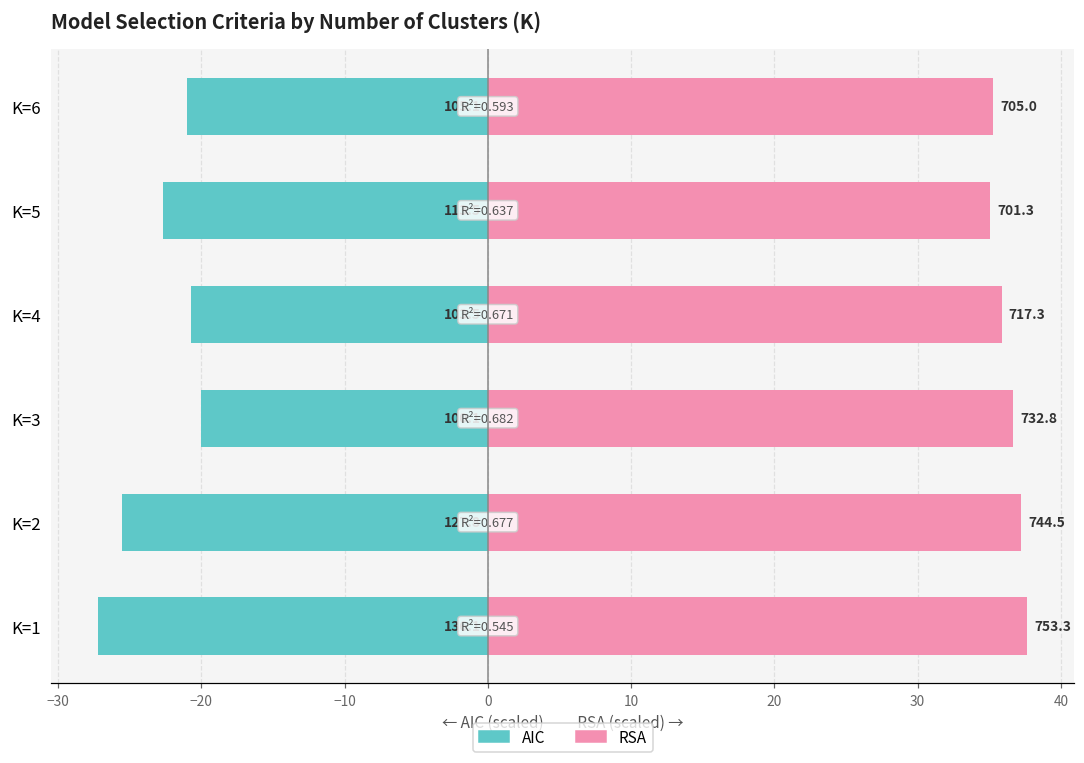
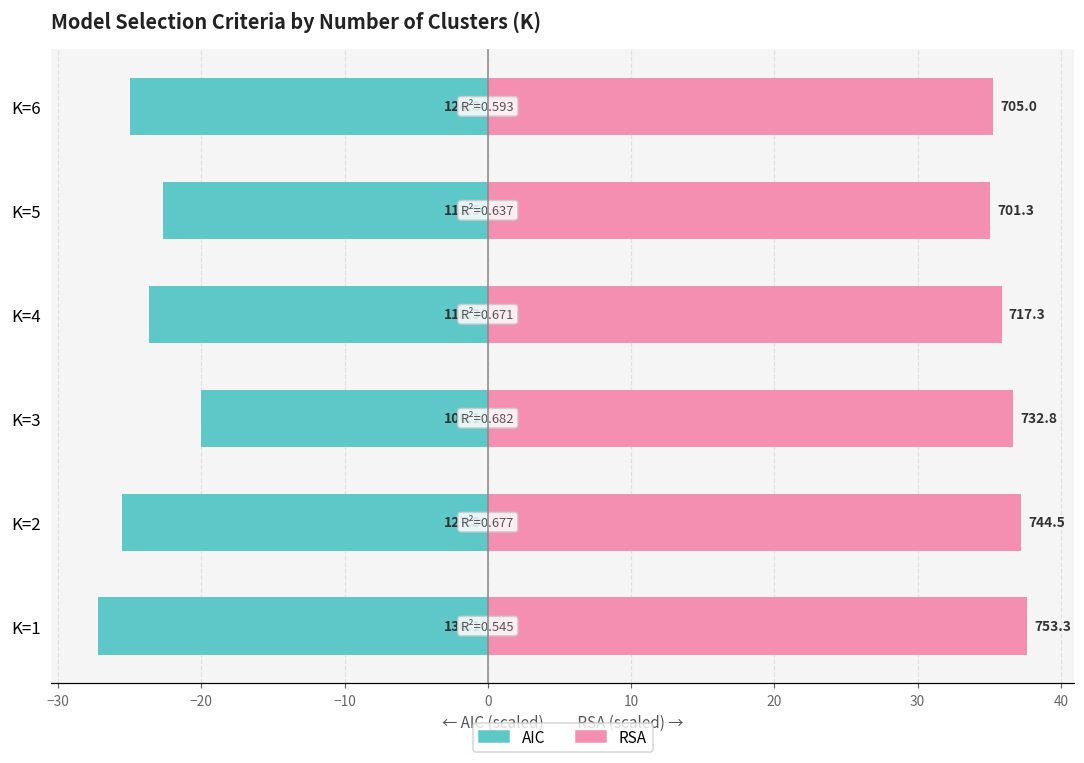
  {
    "AIC": {
-     "K=6": 105.1,
-     "K=4": 103.5
+     "K=6": 124.8,
+     "K=4": 118.3
    }
  }
